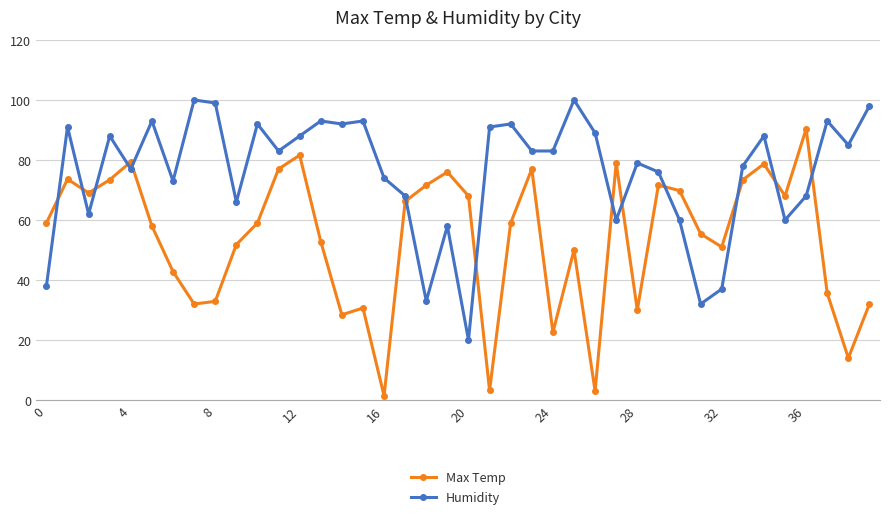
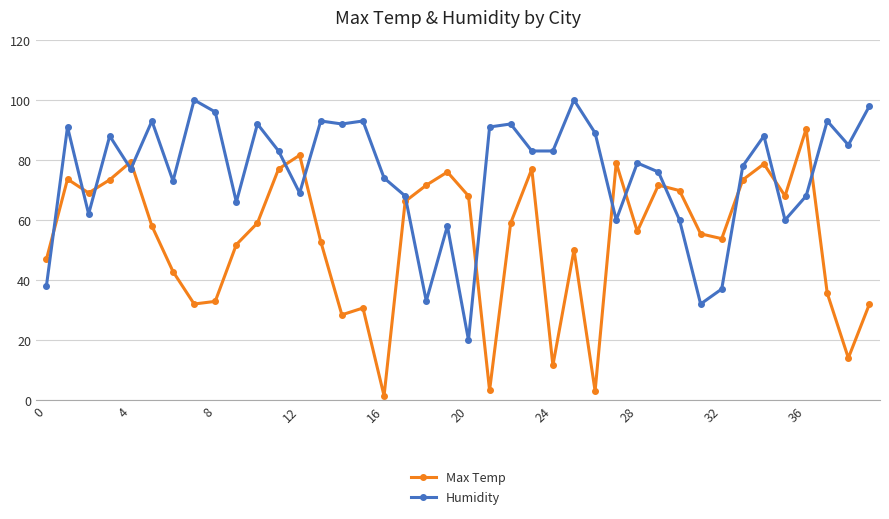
  {
    "Max Temp": {
-     "0": 59,
+     "0": 47,
      "4": 79,
      "8": 33,
      "12": 82,
      "16": 1,
      "20": 68,
-     "24": 23,
-     "28": 30,
-     "32": 51,
+     "24": 12,
+     "28": 56,
+     "32": 54,
      "36": 90
    },
    "Humidity": {
      "0": 38,
      "4": 77,
-     "8": 99,
-     "12": 88,
+     "8": 96,
+     "12": 69,
      "16": 74,
      "20": 20,
      "24": 83,
      "28": 79,
      "32": 37,
      "36": 68
    }
  }
